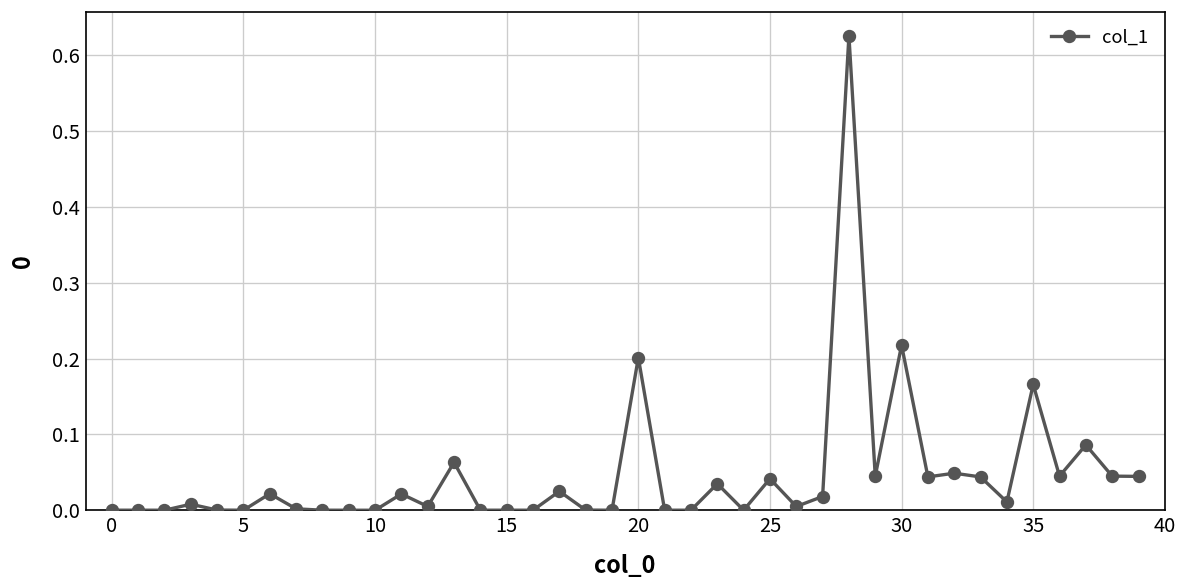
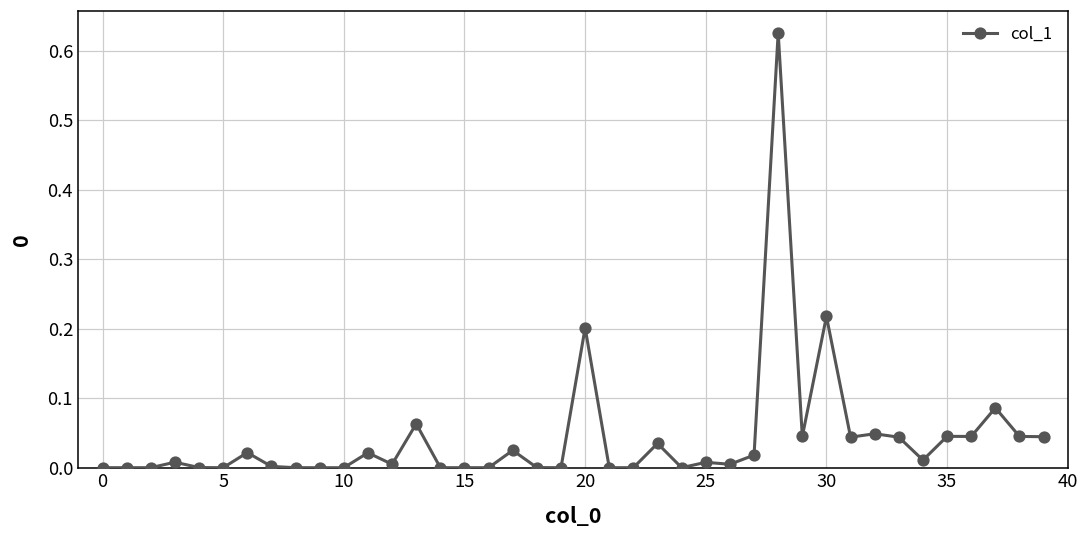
  {
    "0": 0.00,
    "5": 0.00,
    "10": 0.00,
    "15": 0.00,
    "20": 0.20,
-   "25": 0.04,
+   "25": 0.01,
    "30": 0.22,
-   "35": 0.17
+   "35": 0.05
  }
